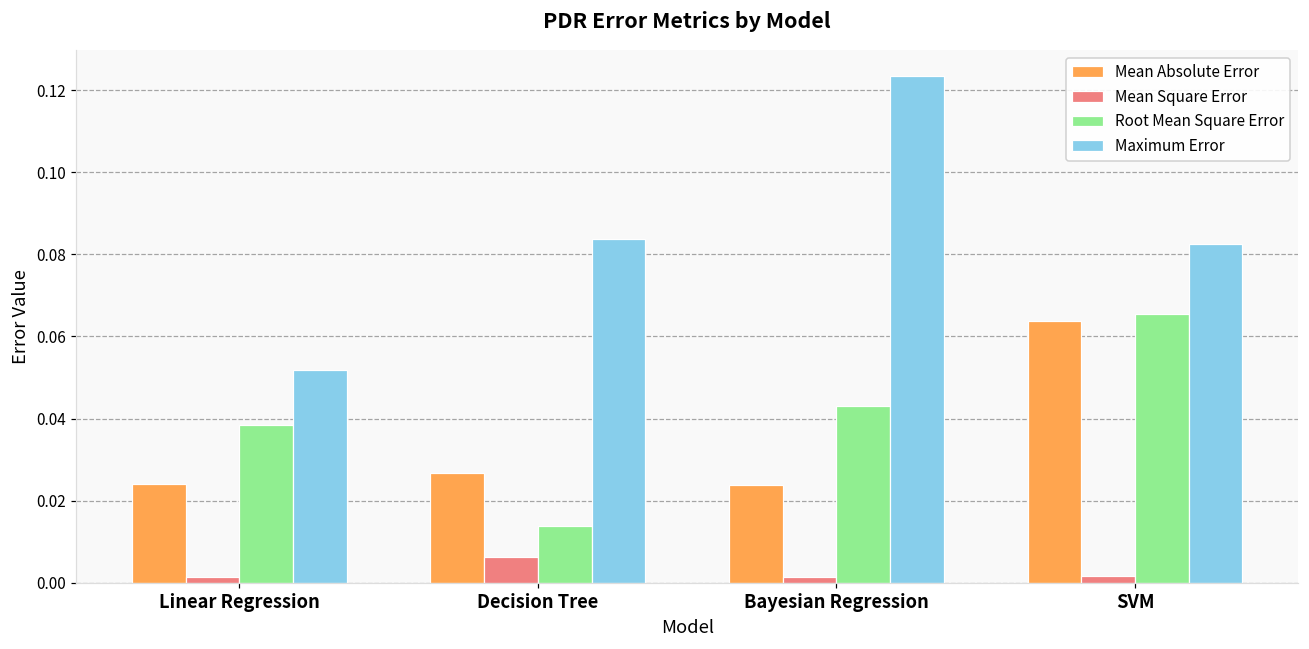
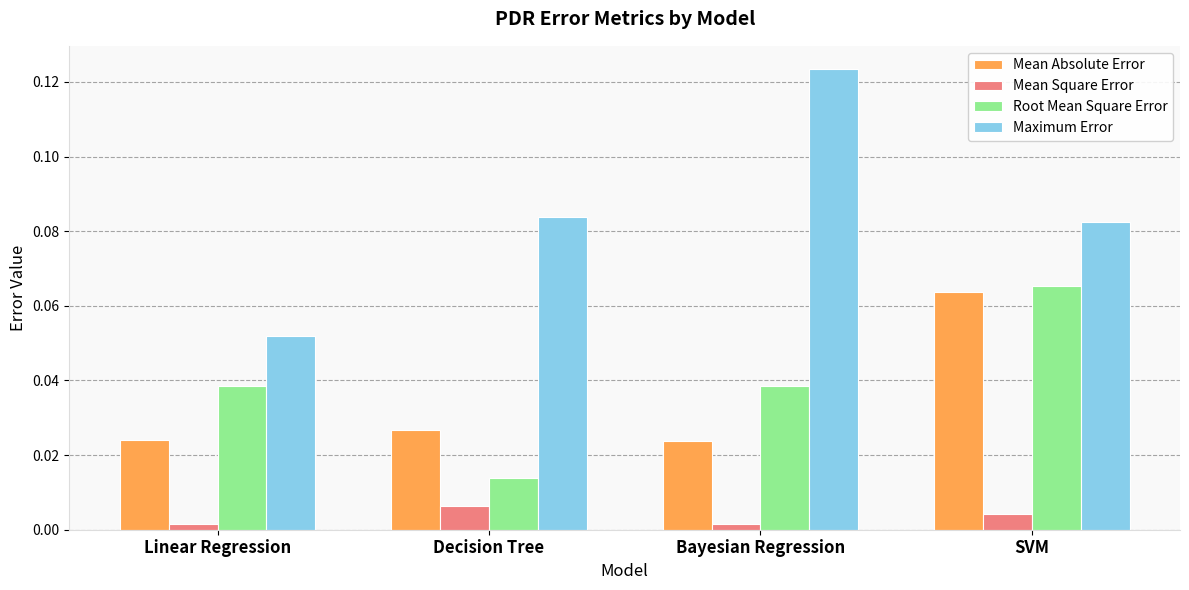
  {
    "Mean Absolute Error": {
      "Linear Regression": 0.024,
      "Decision Tree": 0.027,
      "Bayesian Regression": 0.024,
      "SVM": 0.064
    },
    "Mean Square Error": {
      "Linear Regression": 0.001,
      "Decision Tree": 0.006,
      "Bayesian Regression": 0.001,
-     "SVM": 0.002
+     "SVM": 0.004
    },
    "Root Mean Square Error": {
      "Linear Regression": 0.039,
      "Decision Tree": 0.014,
-     "Bayesian Regression": 0.043,
+     "Bayesian Regression": 0.039,
      "SVM": 0.065
    },
    "Maximum Error": {
      "Linear Regression": 0.052,
      "Decision Tree": 0.084,
      "Bayesian Regression": 0.124,
      "SVM": 0.083
    }
  }
